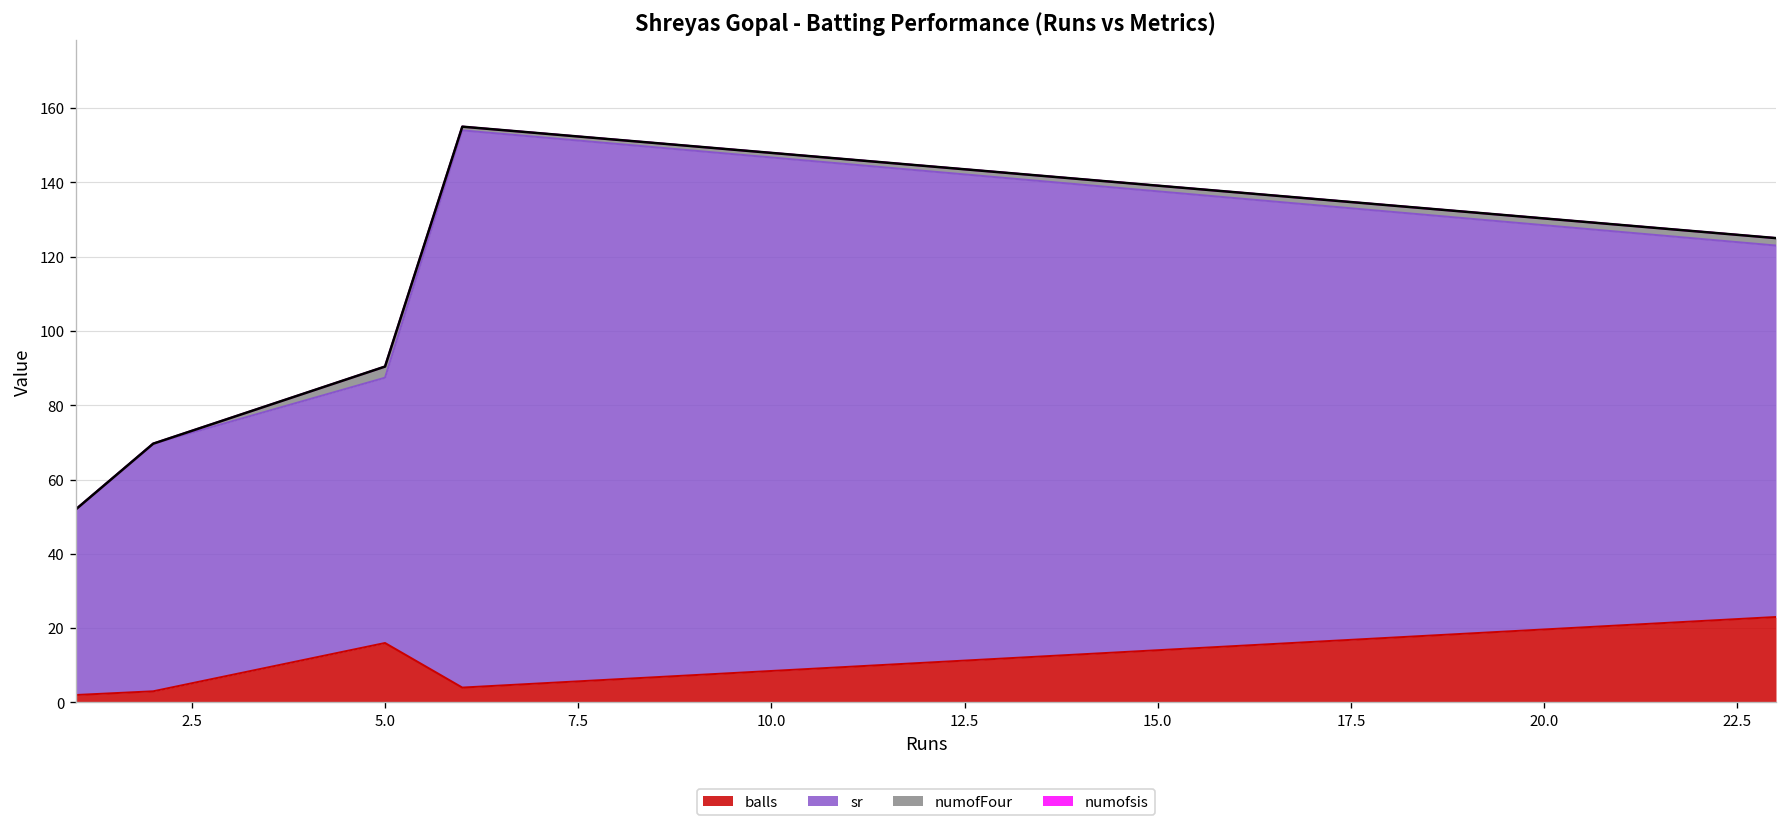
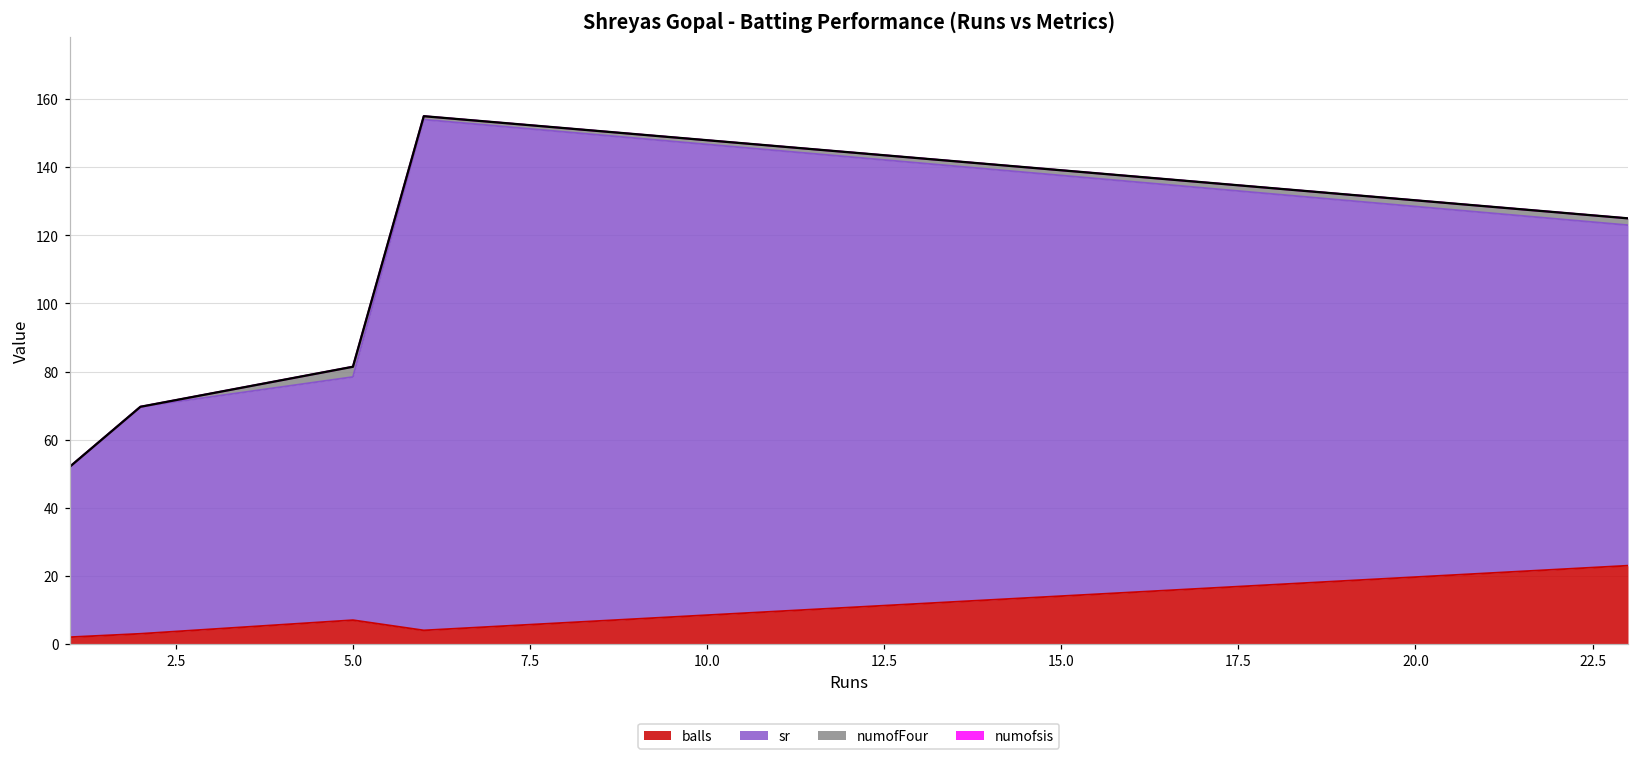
  {
    "balls": {
-     "5.0": 16
+     "5.0": 7
    },
    "sr": {
      "5.0": 71
    }
  }
